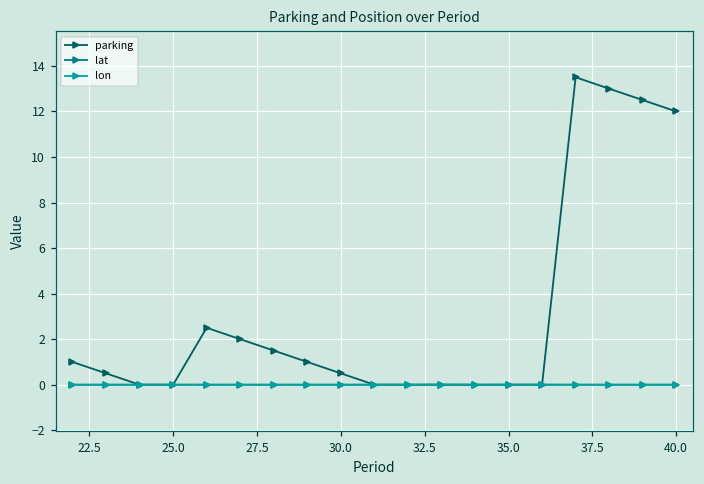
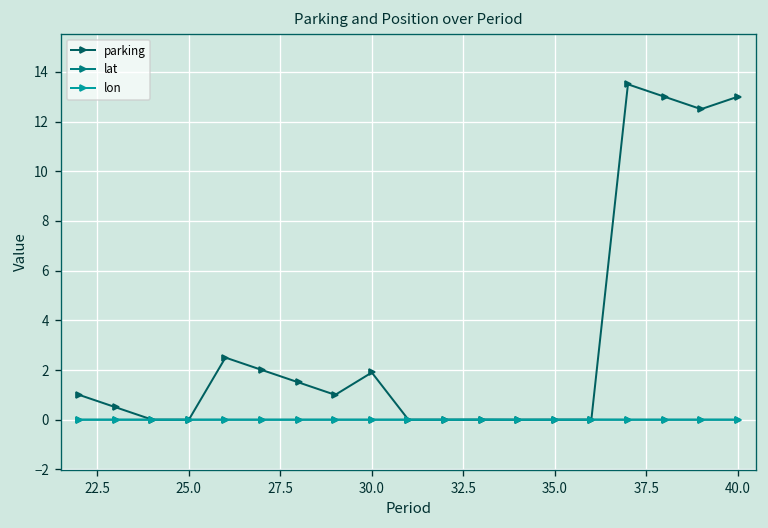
  {
    "parking": {
-     "30.0": 0.5,
-     "40.0": 12
+     "30.0": 1.9,
+     "40.0": 13
    },
    "lon": {
      "30.0": 0.0,
      "40.0": 0.0
    }
  }
